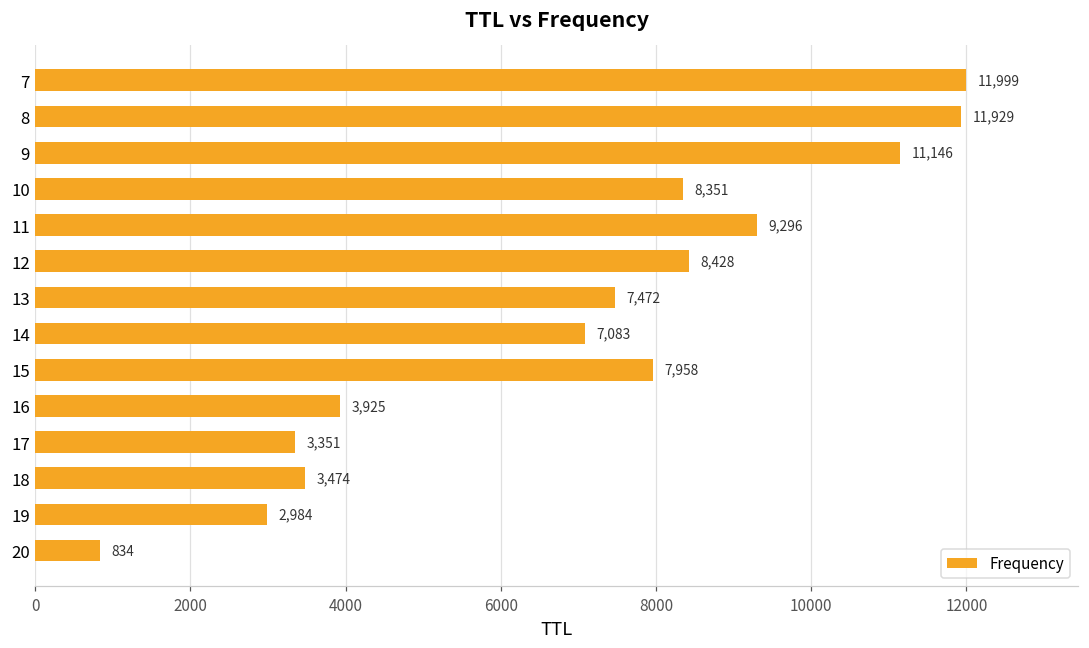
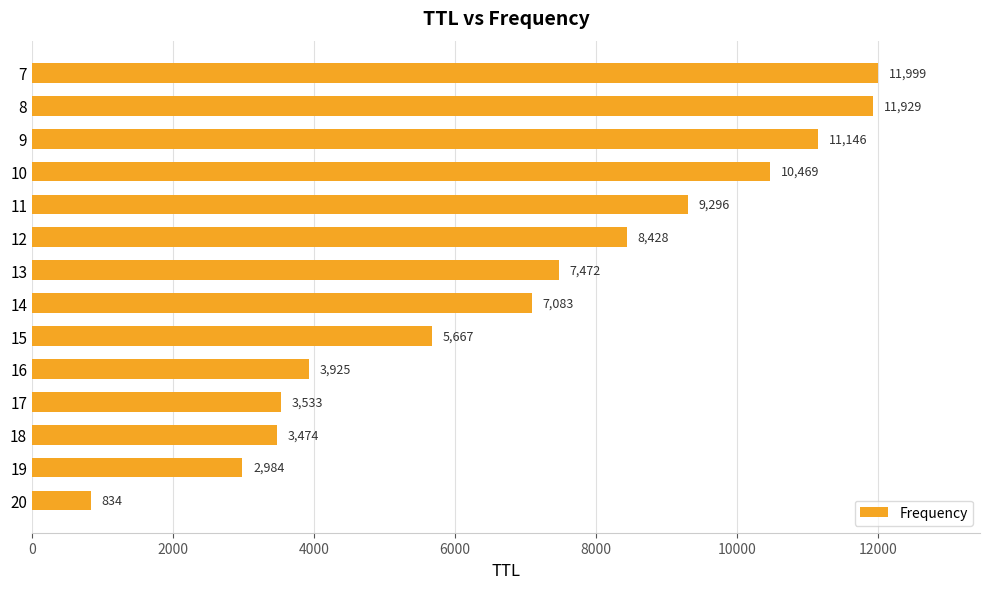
  {
    "7": "11,999",
    "8": "11,929",
    "9": "11,146",
-   "10": "8,351",
+   "10": "10,469",
    "11": "9,296",
    "12": "8,428",
    "13": "7,472",
    "14": "7,083",
-   "15": "7,958",
+   "15": "5,667",
    "16": "3,925",
-   "17": "3,351",
+   "17": "3,533",
    "18": "3,474",
    "19": "2,984",
    "20": "834"
  }
